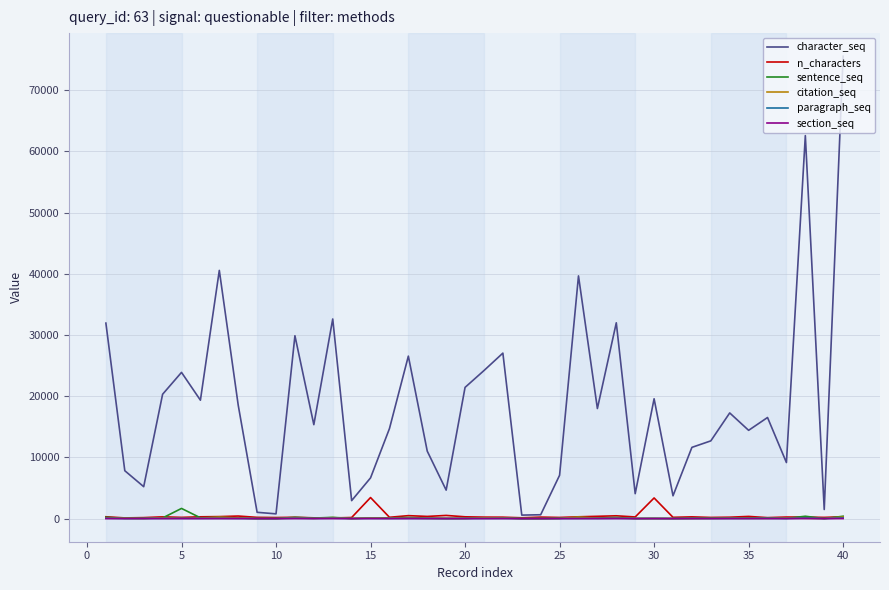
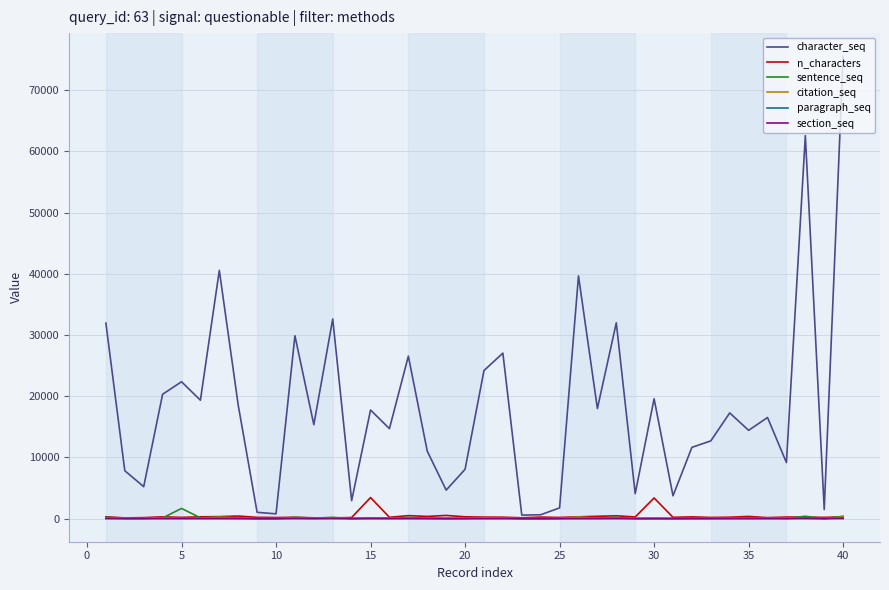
  {
    "character_seq": {
-     "5": 24000,
+     "5": 22000,
      "10": 1000,
-     "15": 7000,
-     "20": 21000,
-     "25": 7000,
+     "15": 18000,
+     "20": 8000,
+     "25": 2000,
      "30": 20000,
      "35": 14000
    },
    "n_characters": {
      "15": 3000,
      "30": 3000
    },
    "sentence_seq": {
      "5": 2000
    }
  }
